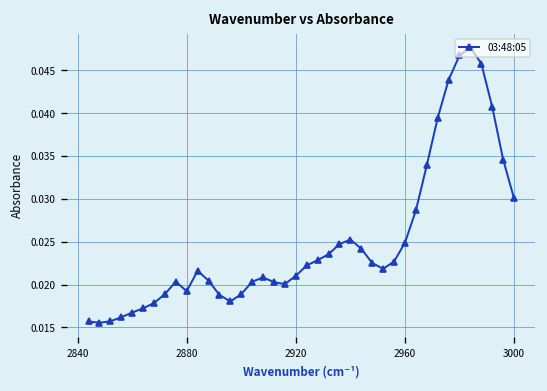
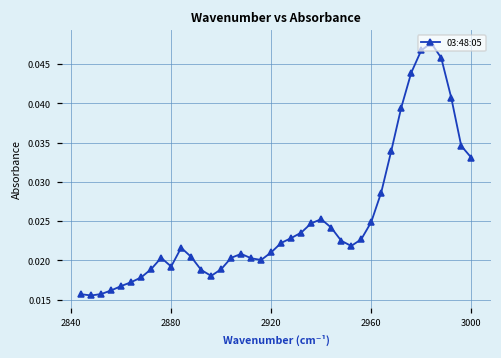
  {
    "2880": 0.019,
    "2920": 0.021,
    "2960": 0.025,
-   "3000": 0.030
+   "3000": 0.033
  }
